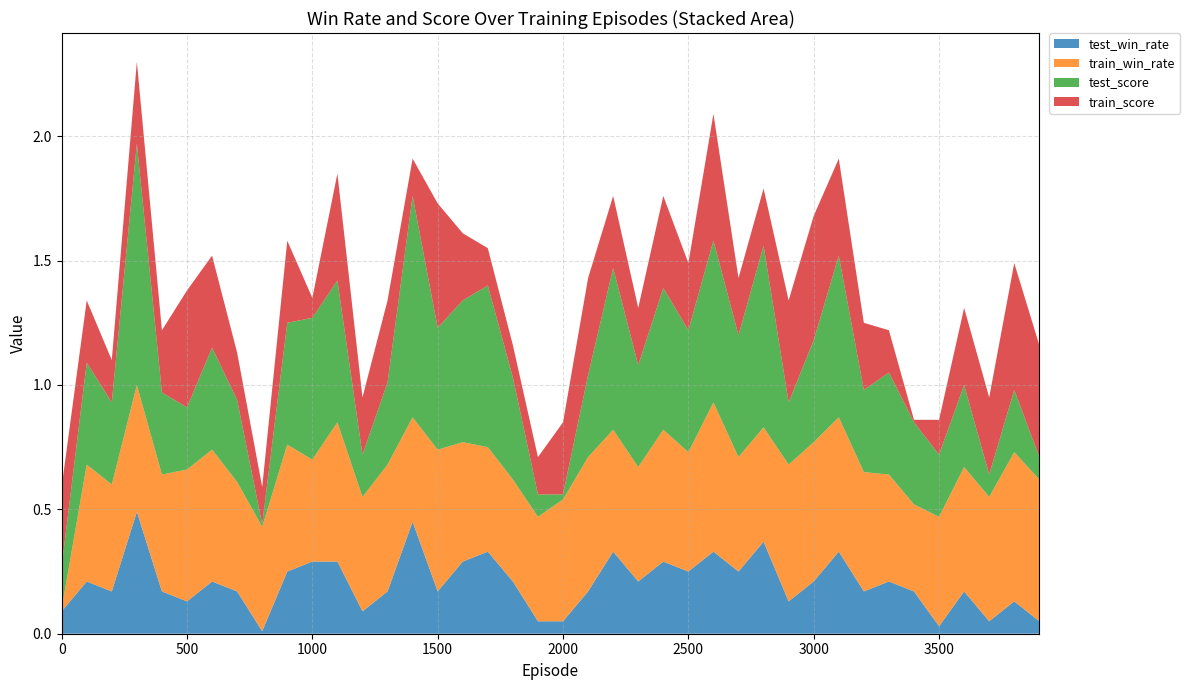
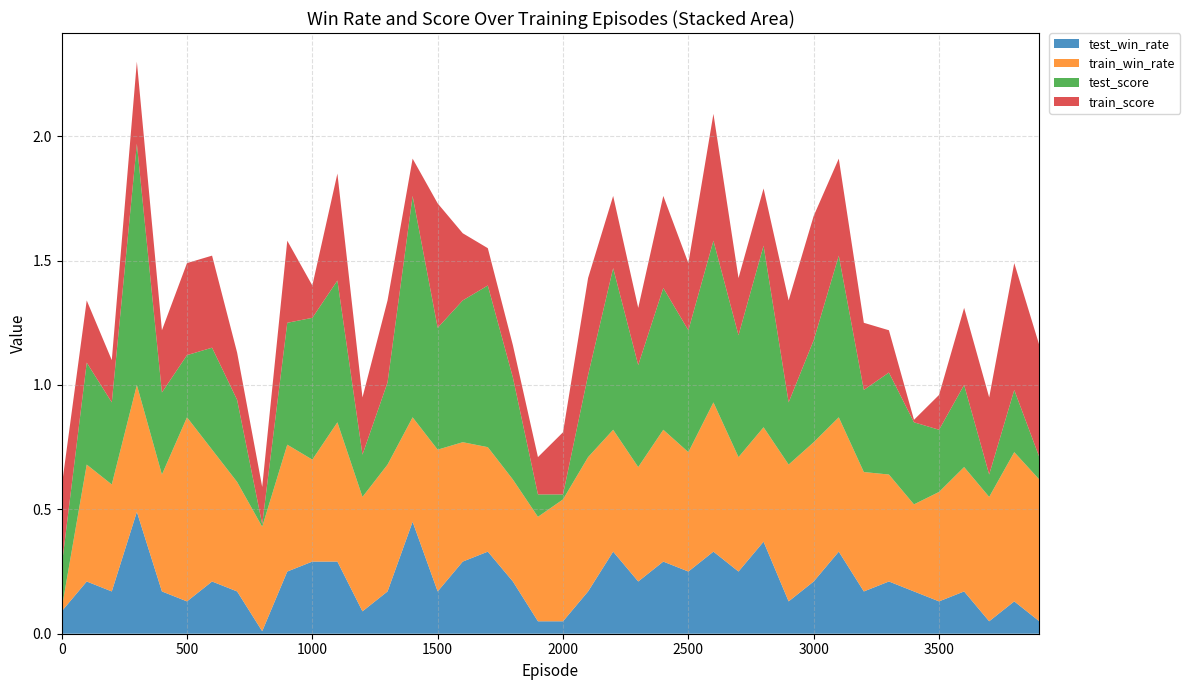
  {
    "test_win_rate": {
      "500": 0.13,
      "1000": 0.29,
      "1500": 0.17,
      "2000": 0.05,
      "2500": 0.25,
      "3000": 0.21,
-     "3500": 0.03
+     "3500": 0.13
    },
    "train_win_rate": {
-     "500": 0.53,
+     "500": 0.74,
      "1000": 0.41,
      "1500": 0.57,
      "2000": 0.49,
      "2500": 0.48,
      "3000": 0.56,
      "3500": 0.44
    },
    "test_score": {
      "0": 0.17,
      "500": 0.25,
      "1000": 0.57,
      "1500": 0.49,
      "2000": 0.02,
      "2500": 0.49,
      "3000": 0.41,
      "3500": 0.25
    },
    "train_score": {
      "0": 0.32,
-     "500": 0.47,
-     "1000": 0.08,
+     "500": 0.37,
+     "1000": 0.13,
      "1500": 0.50,
-     "2000": 0.29,
+     "2000": 0.25,
      "2500": 0.27,
      "3000": 0.50,
      "3500": 0.14
    }
  }
